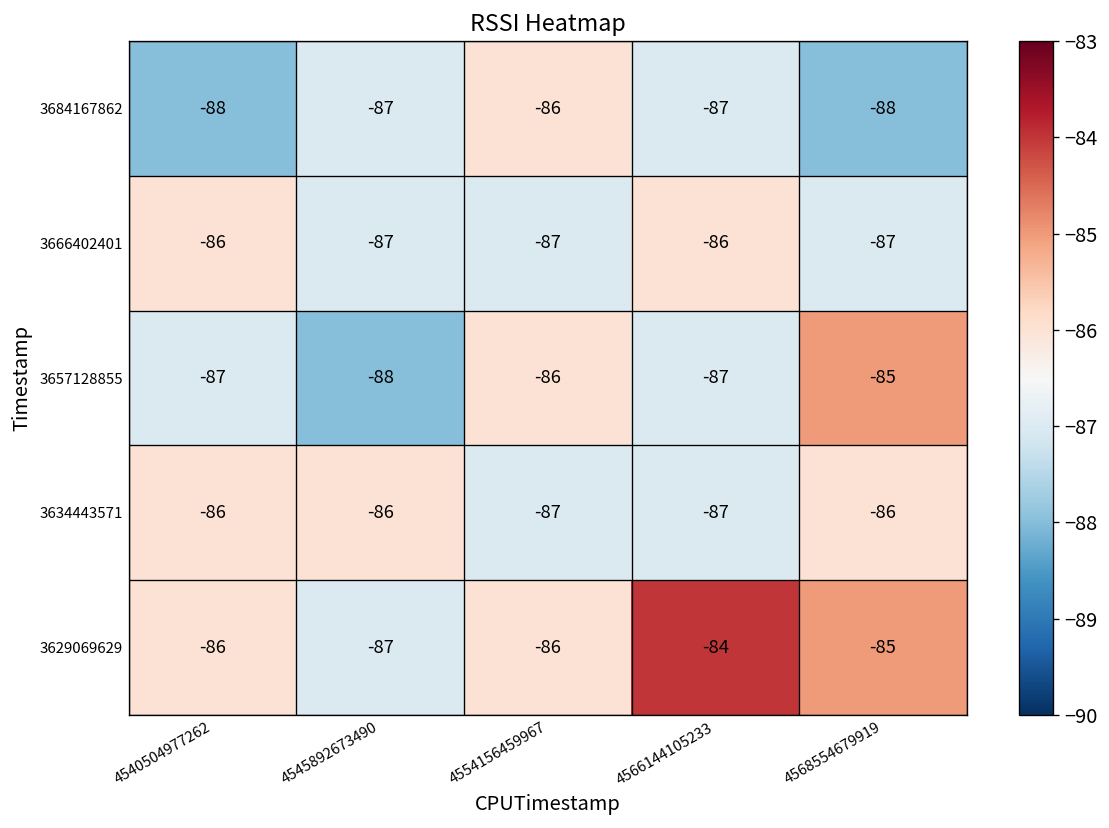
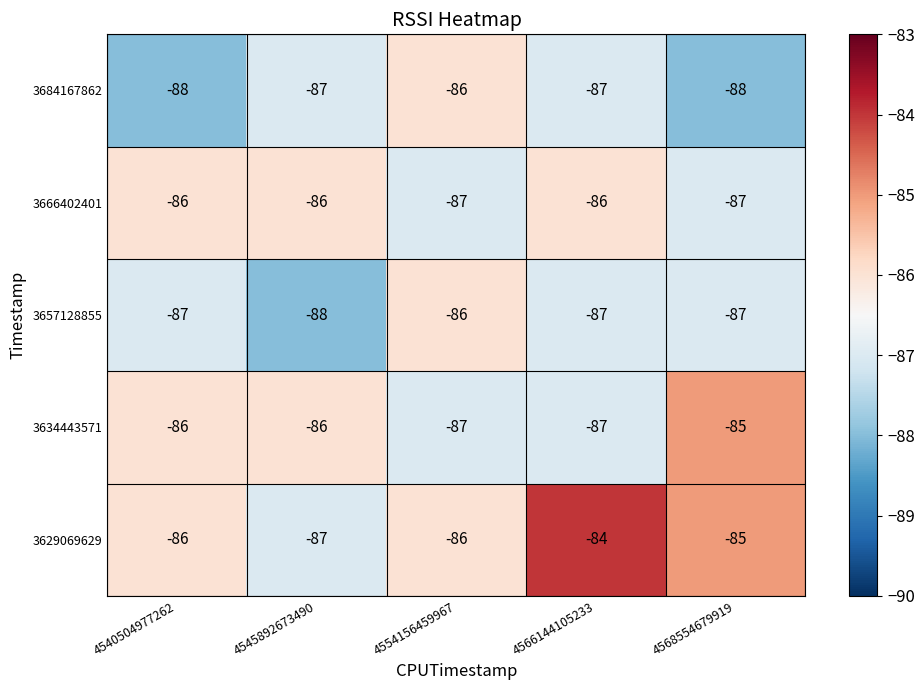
  {
    "3684167862": {
      "4540504977262": -88,
      "4545892673490": -87,
      "4554156459967": -86,
      "4566144105233": -87,
      "4568554679919": -88
    },
    "3666402401": {
      "4540504977262": -86,
-     "4545892673490": -87,
+     "4545892673490": -86,
      "4554156459967": -87,
      "4566144105233": -86,
      "4568554679919": -87
    },
    "3657128855": {
      "4540504977262": -87,
      "4545892673490": -88,
      "4554156459967": -86,
      "4566144105233": -87,
-     "4568554679919": -85
+     "4568554679919": -87
    },
    "3634443571": {
      "4540504977262": -86,
      "4545892673490": -86,
      "4554156459967": -87,
      "4566144105233": -87,
-     "4568554679919": -86
+     "4568554679919": -85
    },
    "3629069629": {
      "4540504977262": -86,
      "4545892673490": -87,
      "4554156459967": -86,
      "4566144105233": -84,
      "4568554679919": -85
    }
  }
